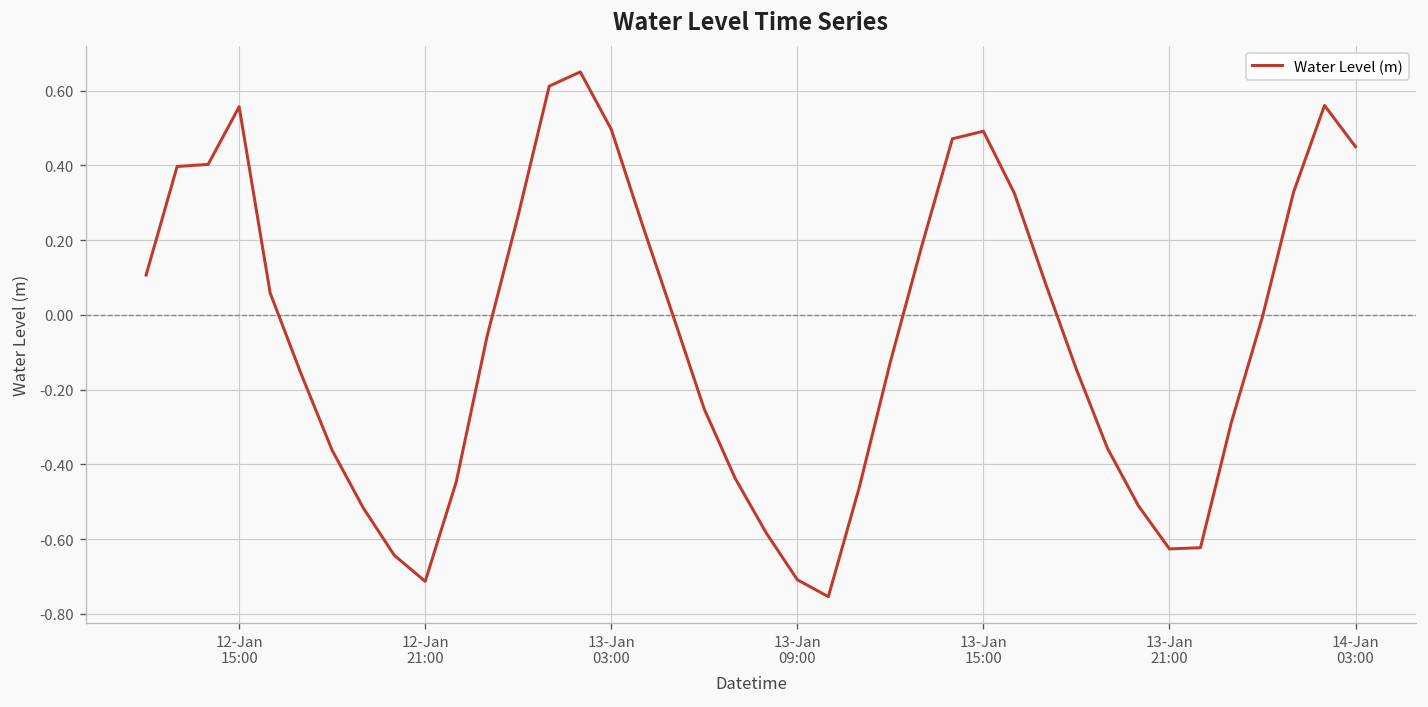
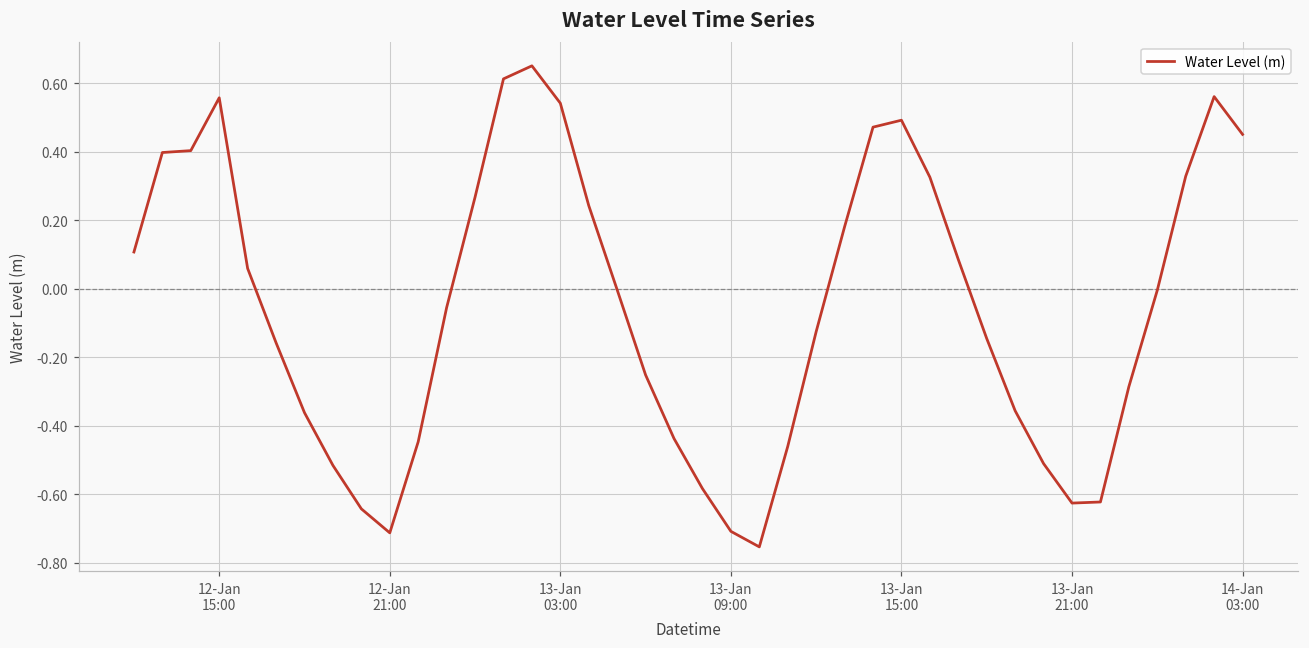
  {
    "12-Jan 15:00": 0.56,
    "12-Jan 21:00": -0.71,
-   "13-Jan 03:00": 0.50,
+   "13-Jan 03:00": 0.54,
    "13-Jan 09:00": -0.71,
    "13-Jan 15:00": 0.49,
    "13-Jan 21:00": -0.63,
    "14-Jan 03:00": 0.45
  }
